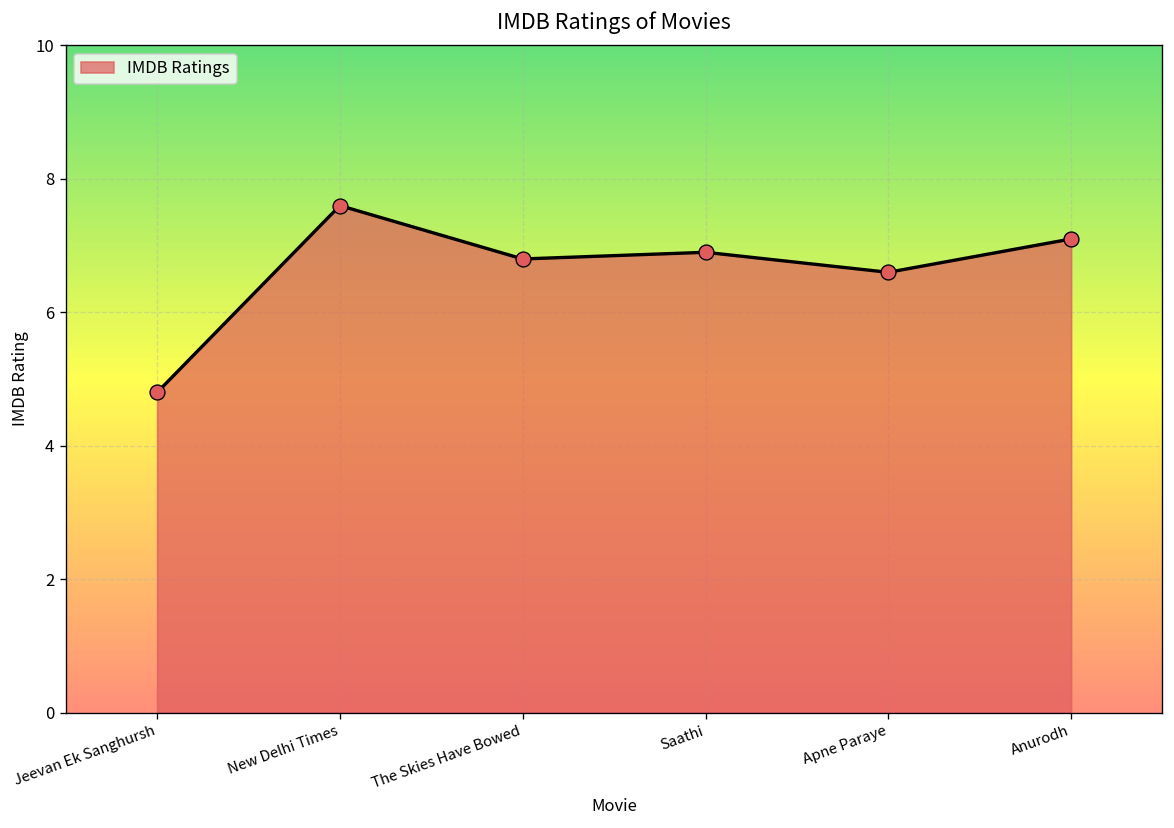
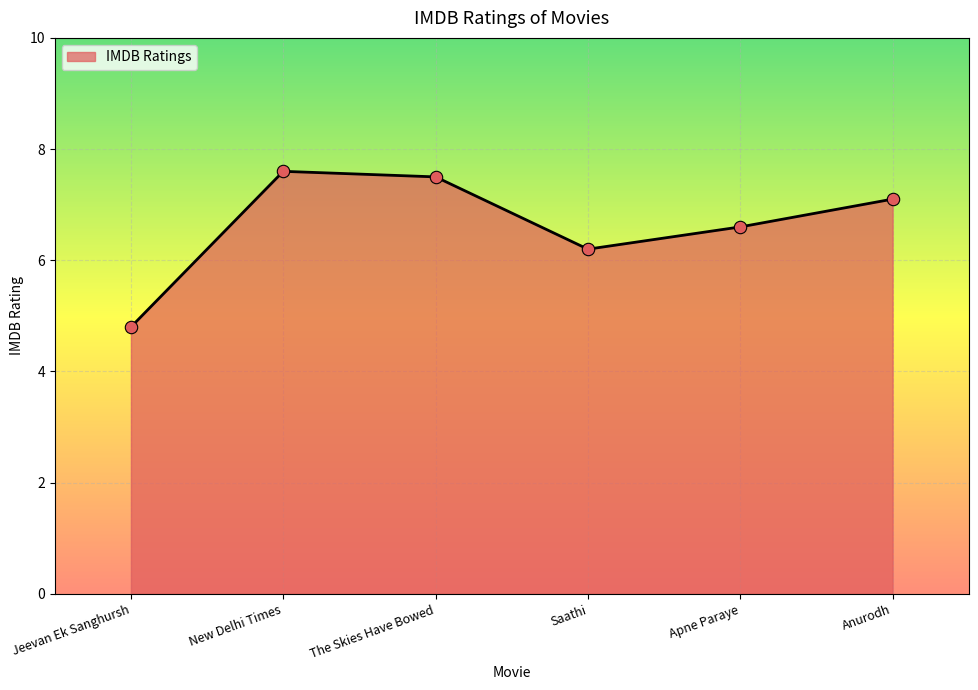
  {
    "Jeevan Ek Sanghursh": 4.8,
    "New Delhi Times": 7.6,
-   "The Skies Have Bowed": 6.8,
-   "Saathi": 6.9,
+   "The Skies Have Bowed": 7.5,
+   "Saathi": 6.2,
    "Apne Paraye": 6.6,
    "Anurodh": 7.1
  }
